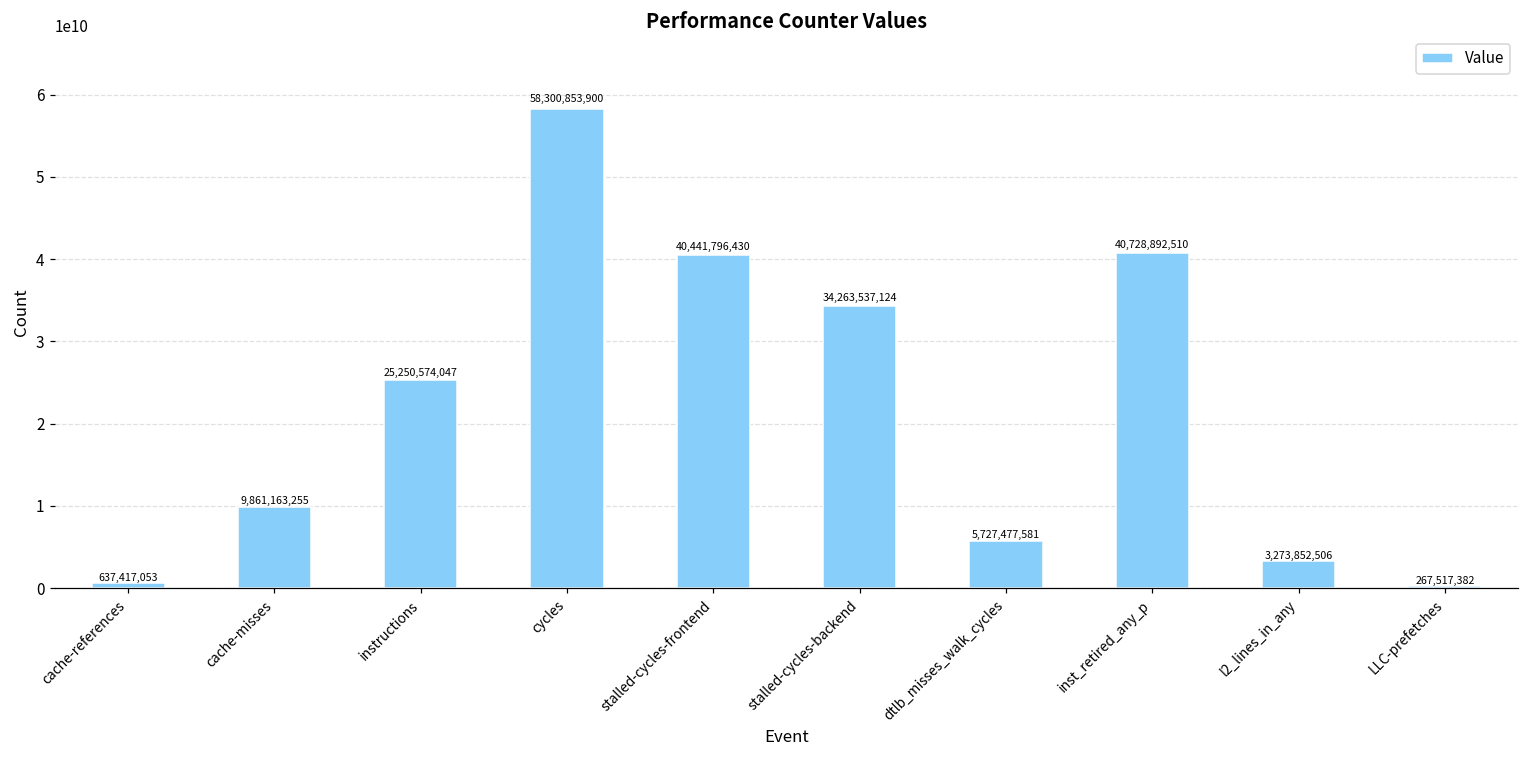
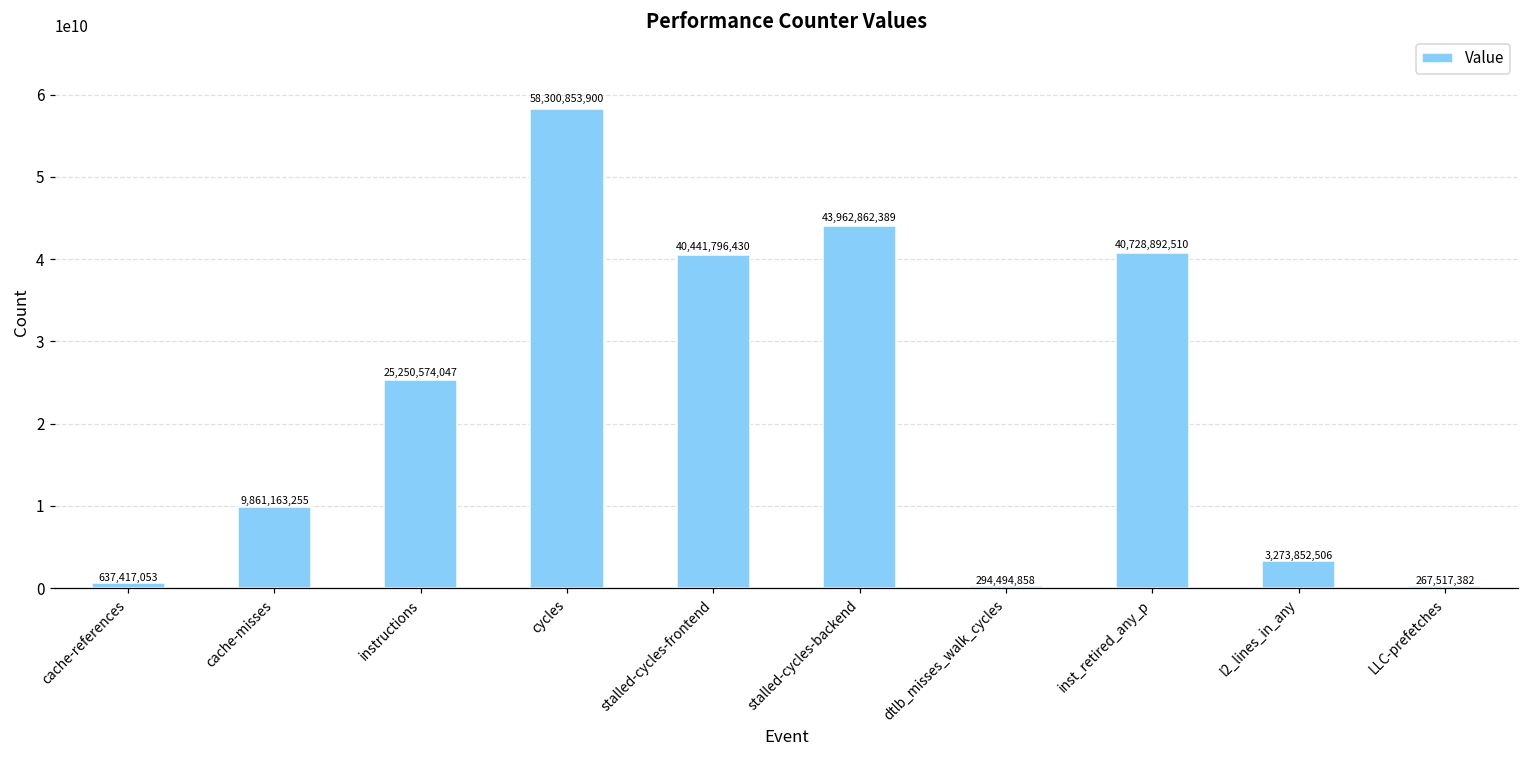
  {
    "cache-references": "637,417,053",
    "cache-misses": "9,861,163,255",
    "instructions": "25,250,574,047",
    "cycles": "58,300,853,900",
    "stalled-cycles-frontend": "40,441,796,430",
-   "stalled-cycles-backend": "34,263,537,124",
-   "dtlb_misses_walk_cycles": "5,727,477,581",
+   "stalled-cycles-backend": "43,962,862,389",
+   "dtlb_misses_walk_cycles": "294,494,858",
    "inst_retired_any_p": "40,728,892,510",
    "l2_lines_in_any": "3,273,852,506",
    "LLC-prefetches": "267,517,382"
  }
